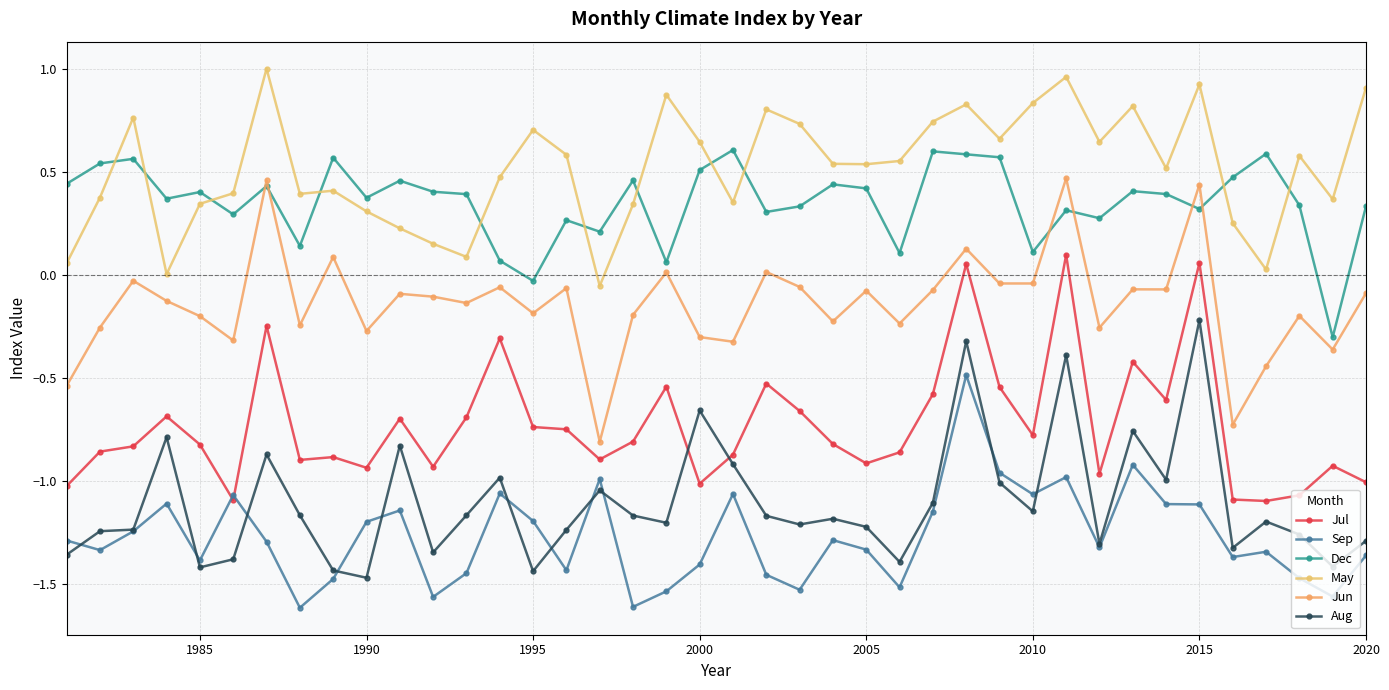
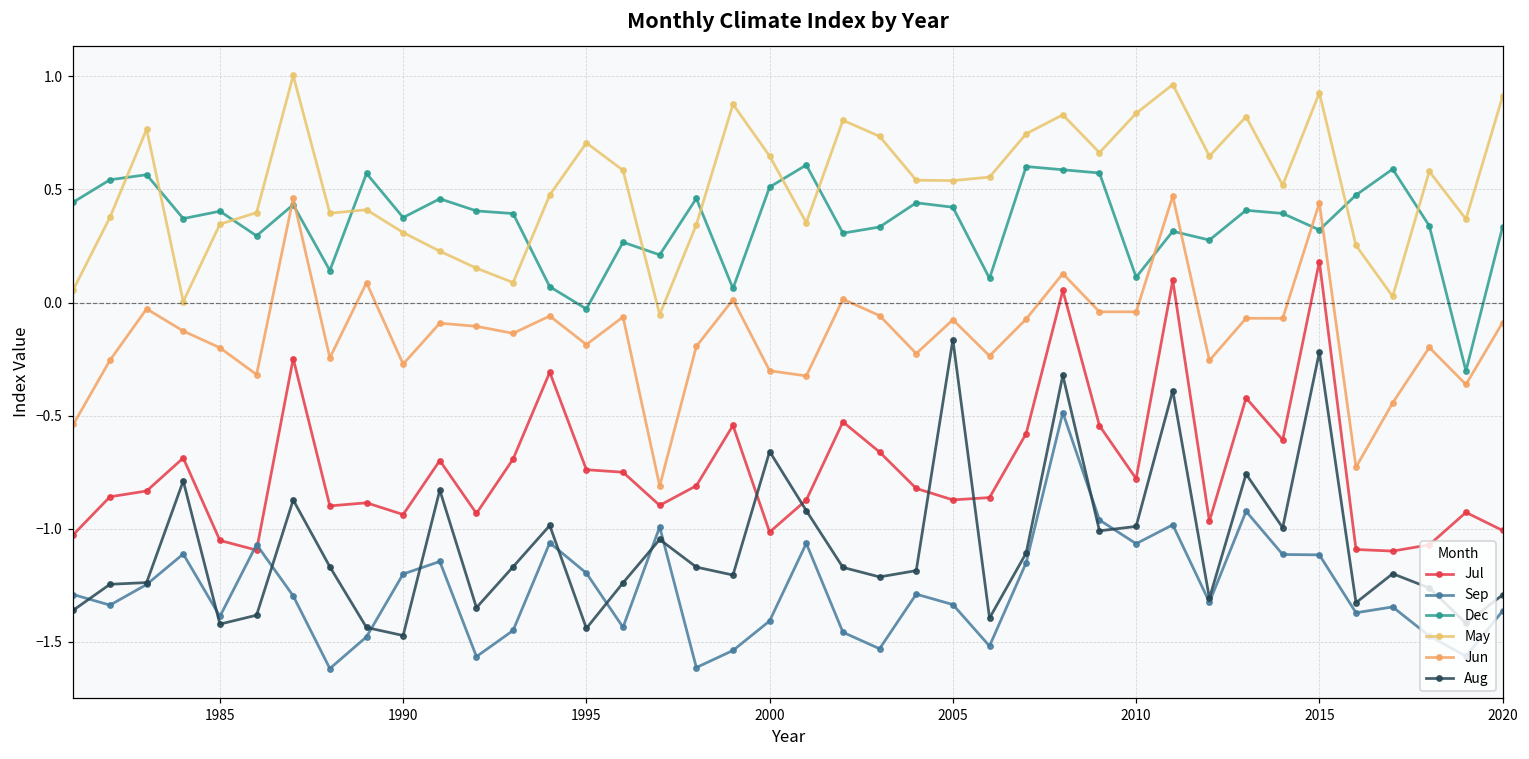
  {
    "Jul": {
-     "1985": -0.82,
+     "1985": -1.05,
      "1990": -0.94,
      "1995": -0.74,
      "2000": -1.01,
-     "2005": -0.92,
+     "2005": -0.87,
      "2010": -0.78,
-     "2015": 0.06,
+     "2015": 0.18,
      "2020": -1.01
    },
    "Aug": {
      "1985": -1.42,
      "1990": -1.47,
      "1995": -1.44,
      "2000": -0.66,
-     "2005": -1.22,
-     "2010": -1.15,
+     "2005": -0.16,
+     "2010": -0.99,
      "2015": -0.22,
      "2020": -1.29
    }
  }
